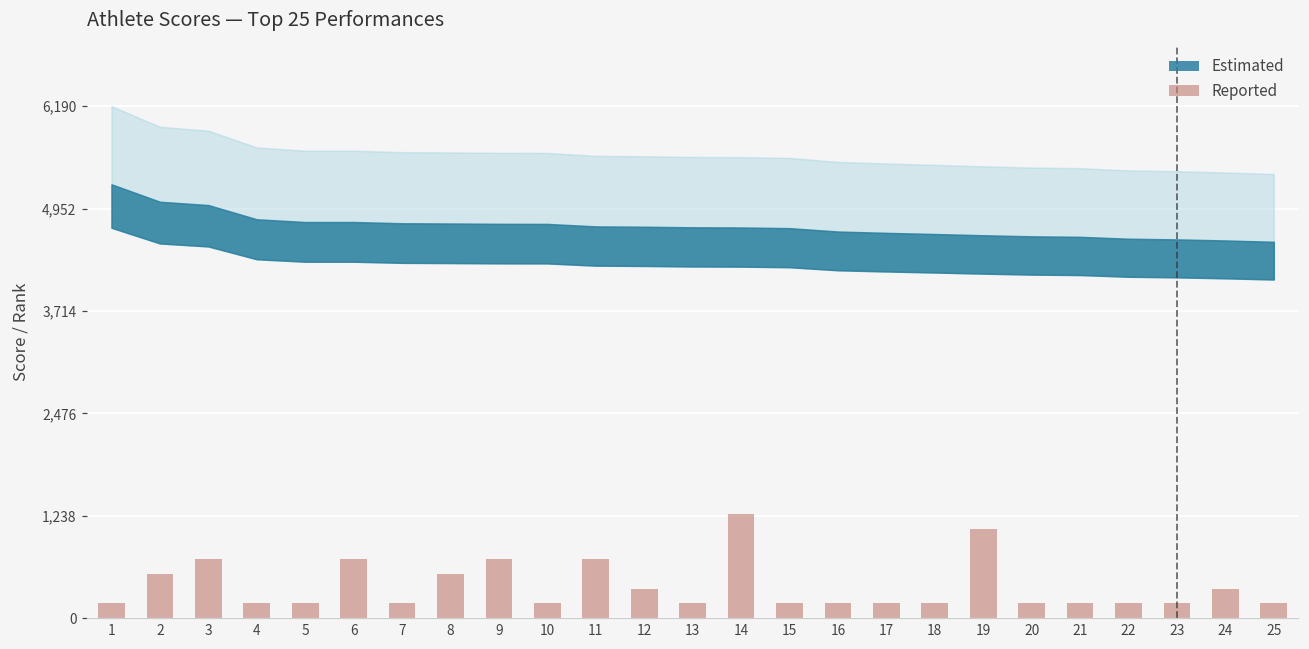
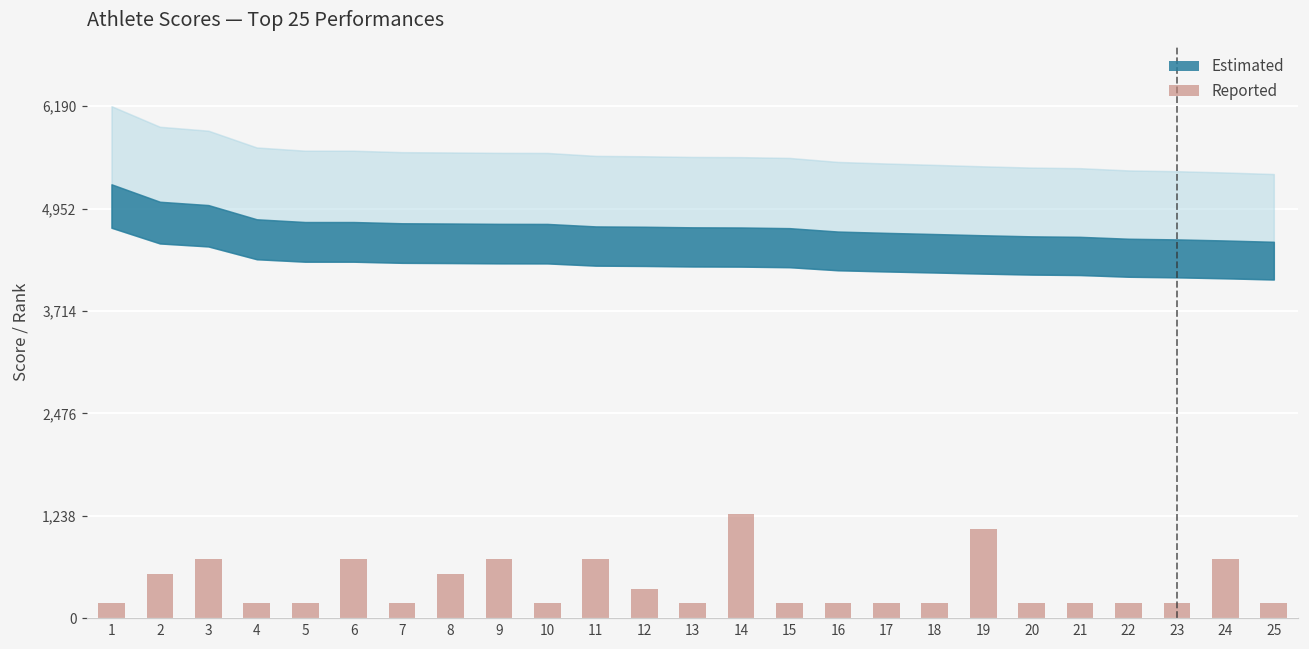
  {
    "Reported": {
      "1": "200",
      "2": "500",
      "3": "700",
      "4": "200",
      "5": "200",
      "6": "700",
      "7": "200",
      "8": "500",
      "9": "700",
      "10": "200",
      "11": "700",
      "12": "400",
      "13": "200",
      "14": "1,300",
      "15": "200",
      "16": "200",
      "17": "200",
      "18": "200",
      "19": "1,100",
      "20": "200",
      "21": "200",
      "22": "200",
      "23": "200",
-     "24": "400",
+     "24": "700",
      "25": "200"
    }
  }
